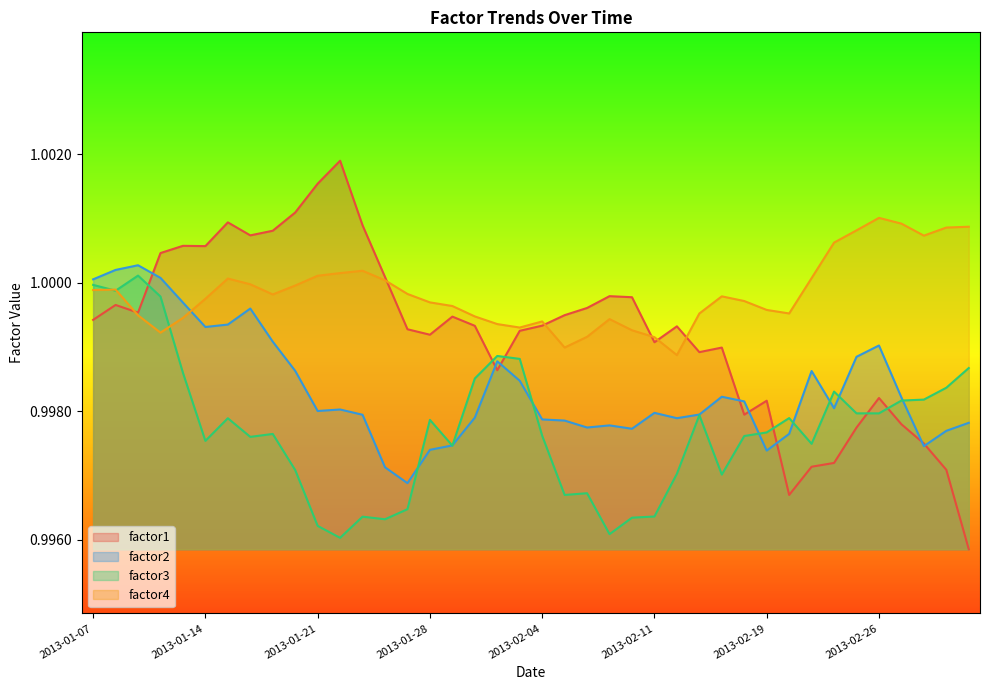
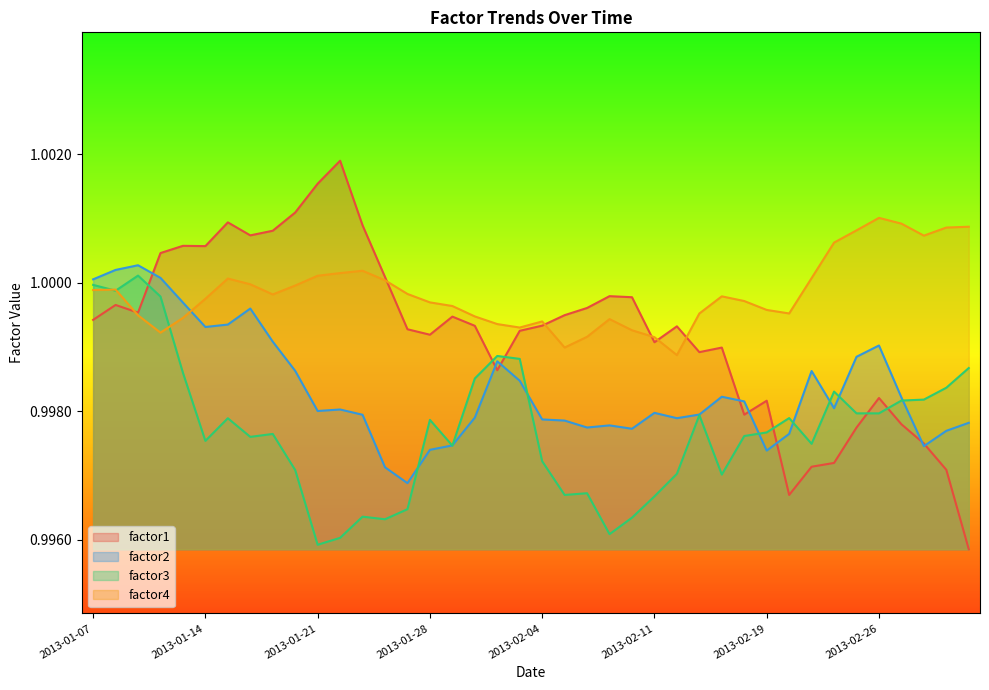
  {
    "factor2": {
      "2013-01-07": 1.0001,
      "2013-01-14": 0.9993,
      "2013-01-21": 0.9980,
      "2013-01-28": 0.9974,
      "2013-02-04": 0.9979,
      "2013-02-11": 0.9980,
      "2013-02-19": 0.9974,
      "2013-02-26": 0.9990
    },
    "factor3": {
      "2013-01-07": 1.0000,
      "2013-01-14": 0.9975,
-     "2013-01-21": 0.9962,
+     "2013-01-21": 0.9959,
      "2013-01-28": 0.9979,
-     "2013-02-04": 0.9976,
-     "2013-02-11": 0.9964,
+     "2013-02-04": 0.9972,
+     "2013-02-11": 0.9967,
      "2013-02-19": 0.9977,
      "2013-02-26": 0.9980
    }
  }
